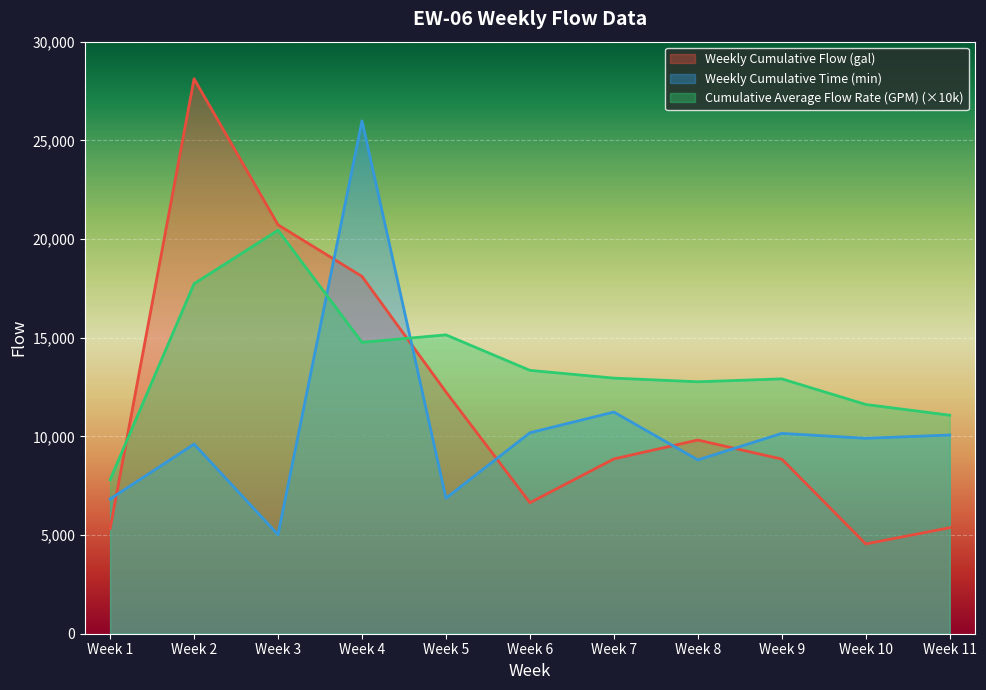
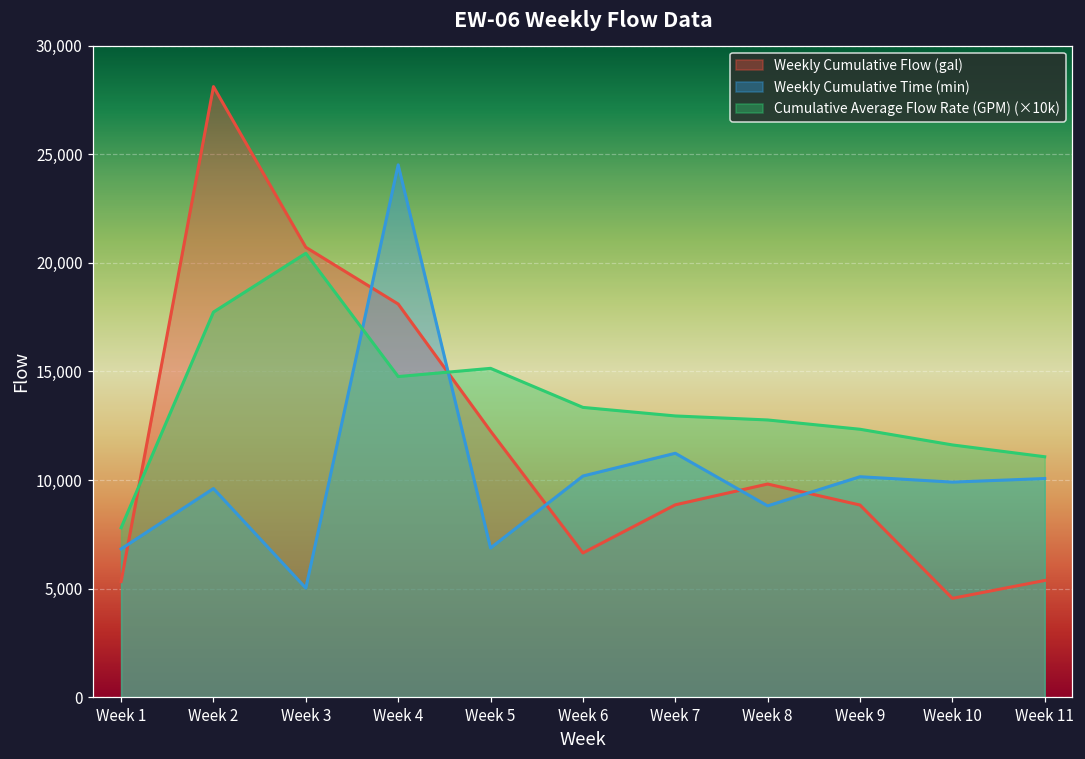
  {
    "Weekly Cumulative Flow (gal)": {
      "Week 1": "5,300",
      "Week 2": "28,100",
      "Week 3": "20,700",
      "Week 4": "18,100",
      "Week 5": "12,300",
      "Week 6": "6,600",
      "Week 7": "8,900",
      "Week 8": "9,800",
      "Week 9": "8,800",
      "Week 10": "4,500",
      "Week 11": "5,400"
    },
    "Weekly Cumulative Time (min)": {
      "Week 1": "6,800",
      "Week 2": "9,600",
      "Week 3": "5,000",
-     "Week 4": "26,000",
+     "Week 4": "24,500",
      "Week 5": "6,900",
      "Week 6": "10,200",
      "Week 7": "11,200",
      "Week 8": "8,800",
      "Week 9": "10,200",
      "Week 10": "9,900",
      "Week 11": "10,100"
    },
    "Cumulative Average Flow Rate (GPM) (×10k)": {
      "Week 1": "7,800",
      "Week 2": "17,700",
      "Week 3": "20,400",
      "Week 4": "14,800",
      "Week 5": "15,100",
      "Week 6": "13,300",
      "Week 7": "13,000",
      "Week 8": "12,800",
-     "Week 9": "12,900",
+     "Week 9": "12,300",
      "Week 10": "11,600",
      "Week 11": "11,100"
    }
  }
